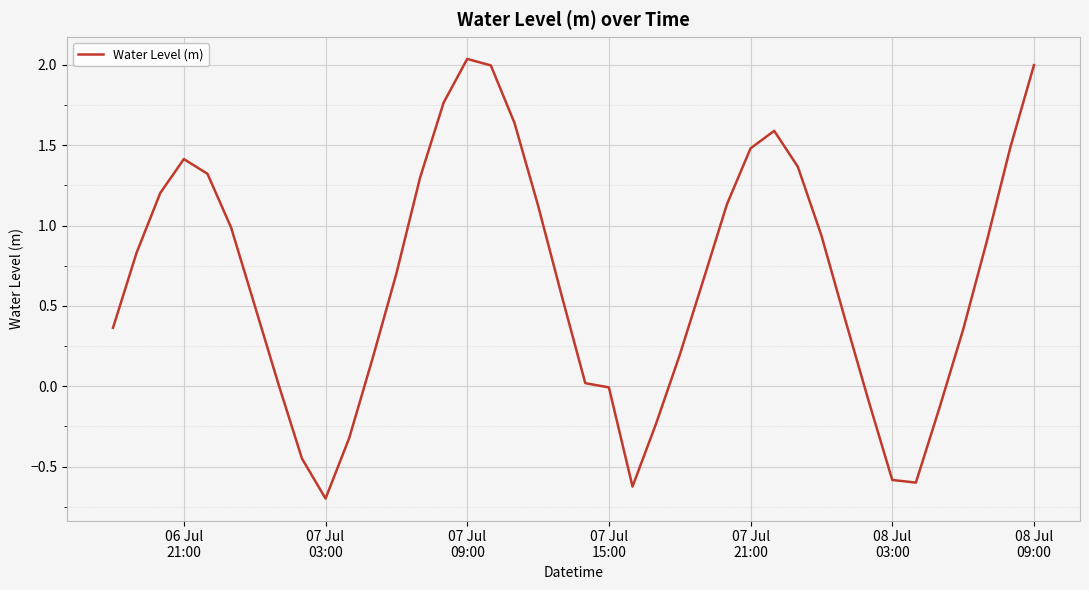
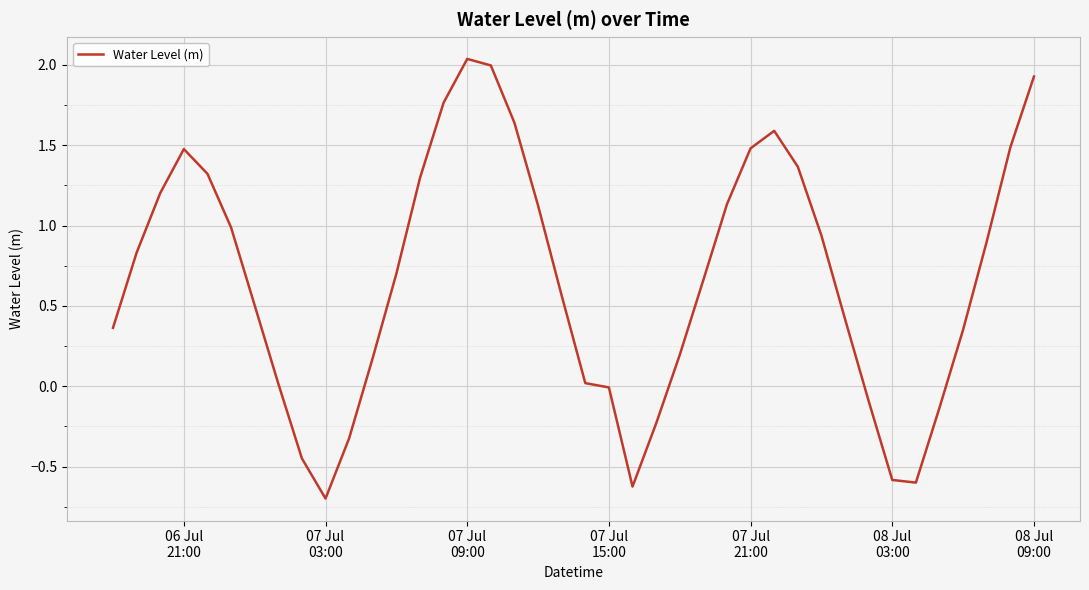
  {
-   "06 Jul 21:00": 1.41,
+   "06 Jul 21:00": 1.48,
    "07 Jul 03:00": -0.70,
    "07 Jul 09:00": 2.04,
    "07 Jul 15:00": -0.01,
    "07 Jul 21:00": 1.48,
    "08 Jul 03:00": -0.58,
-   "08 Jul 09:00": 2.00
+   "08 Jul 09:00": 1.93
  }
